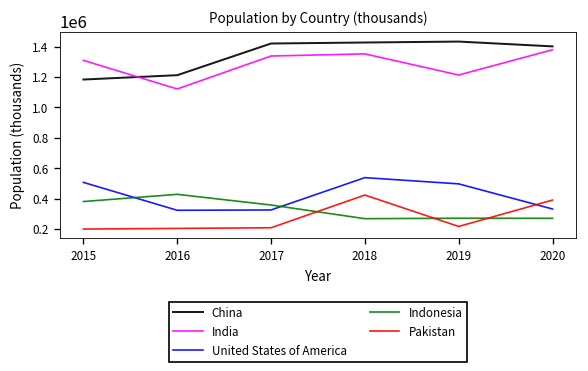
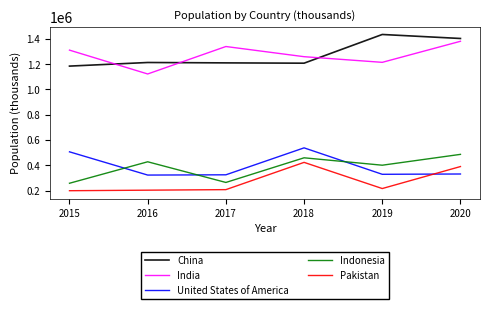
  {
    "China": {
      "2015": 1180000,
      "2016": 1210000,
-     "2017": 1420000,
-     "2018": 1430000,
+     "2017": 1210000,
+     "2018": 1210000,
      "2019": 1430000,
      "2020": 1400000
    },
    "India": {
      "2015": 1310000,
      "2016": 1120000,
      "2017": 1340000,
-     "2018": 1350000,
+     "2018": 1260000,
      "2019": 1210000,
      "2020": 1380000
    },
    "United States of America": {
      "2015": 510000,
      "2016": 320000,
      "2017": 330000,
      "2018": 540000,
-     "2019": 500000,
+     "2019": 330000,
      "2020": 330000
    },
    "Indonesia": {
-     "2015": 380000,
+     "2015": 260000,
      "2016": 430000,
-     "2017": 360000,
-     "2018": 270000,
-     "2019": 270000,
-     "2020": 270000
+     "2017": 260000,
+     "2018": 460000,
+     "2019": 400000,
+     "2020": 490000
    },
    "Pakistan": {
      "2015": 200000,
      "2016": 200000,
      "2017": 210000,
      "2018": 420000,
      "2019": 220000,
      "2020": 390000
    }
  }
